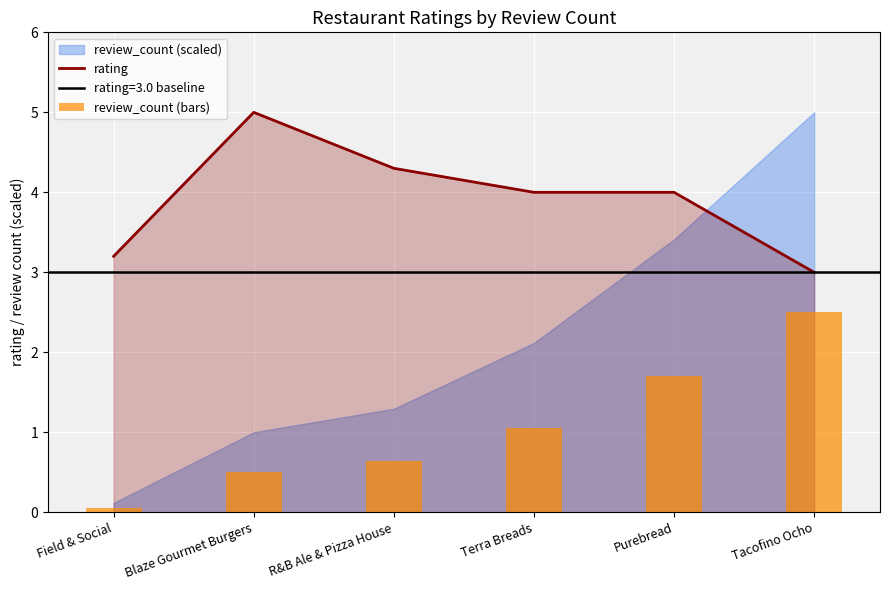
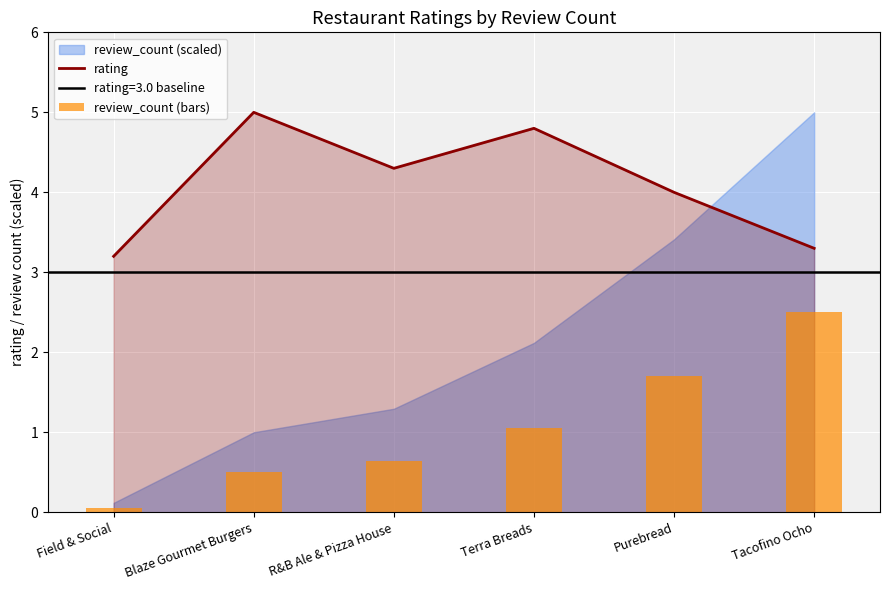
  {
    "rating": {
      "Field & Social": 3.2,
      "Blaze Gourmet Burgers": 5.0,
      "R&B Ale & Pizza House": 4.3,
-     "Terra Breads": 4.0,
+     "Terra Breads": 4.8,
      "Purebread": 4.0,
-     "Tacofino Ocho": 3.0
+     "Tacofino Ocho": 3.3
    },
    "review_count (bars)": {
      "Field & Social": 0.1,
      "Blaze Gourmet Burgers": 0.5,
      "R&B Ale & Pizza House": 0.6,
      "Terra Breads": 1.1,
      "Purebread": 1.7,
      "Tacofino Ocho": 2.5
    },
    "review_count (scaled)": {
      "Field & Social": 0.1,
      "Blaze Gourmet Burgers": 1.0,
      "R&B Ale & Pizza House": 1.3,
      "Terra Breads": 2.1,
      "Purebread": 3.4,
      "Tacofino Ocho": 5.0
    }
  }
